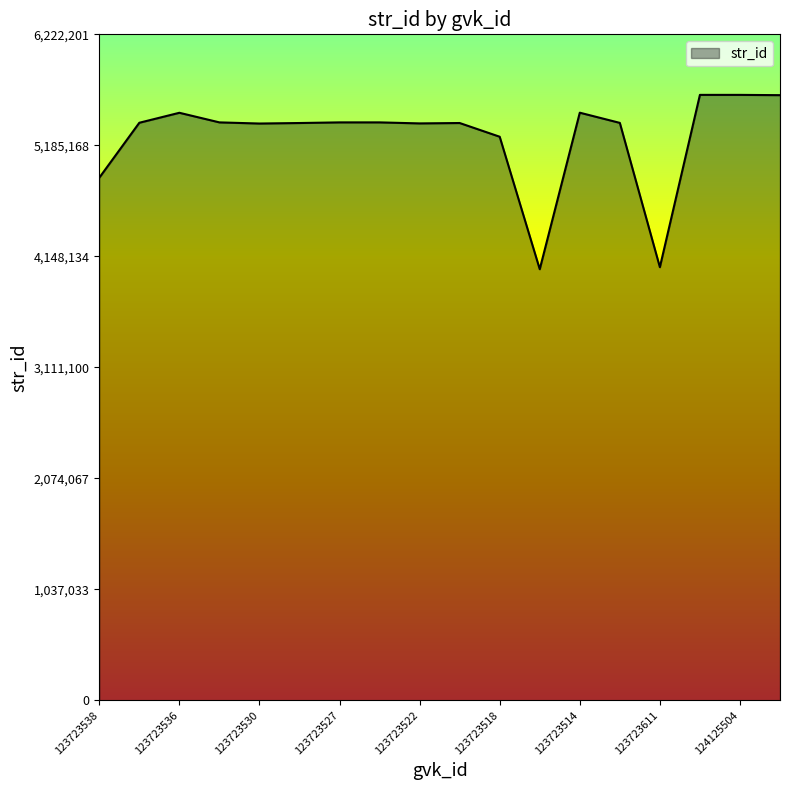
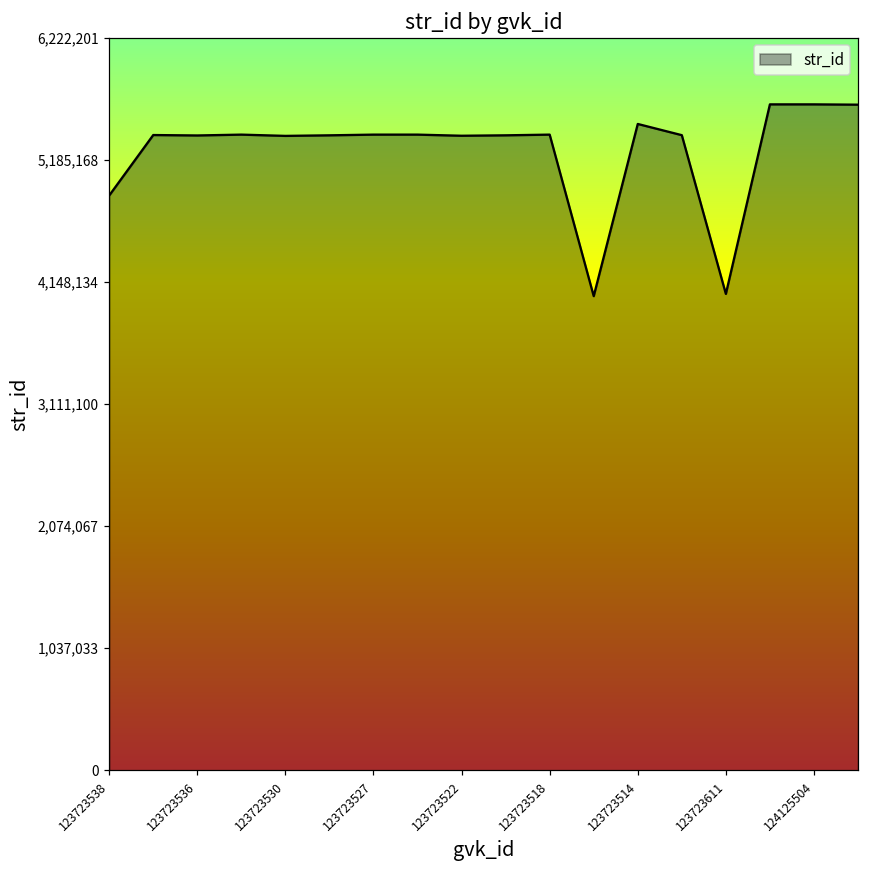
  {
    "123723538": "4,880,000",
-   "123723536": "5,490,000",
+   "123723536": "5,390,000",
    "123723530": "5,390,000",
    "123723527": "5,400,000",
    "123723522": "5,390,000",
-   "123723518": "5,270,000",
+   "123723518": "5,400,000",
    "123723514": "5,490,000",
    "123723611": "4,050,000",
    "124125504": "5,660,000"
  }
